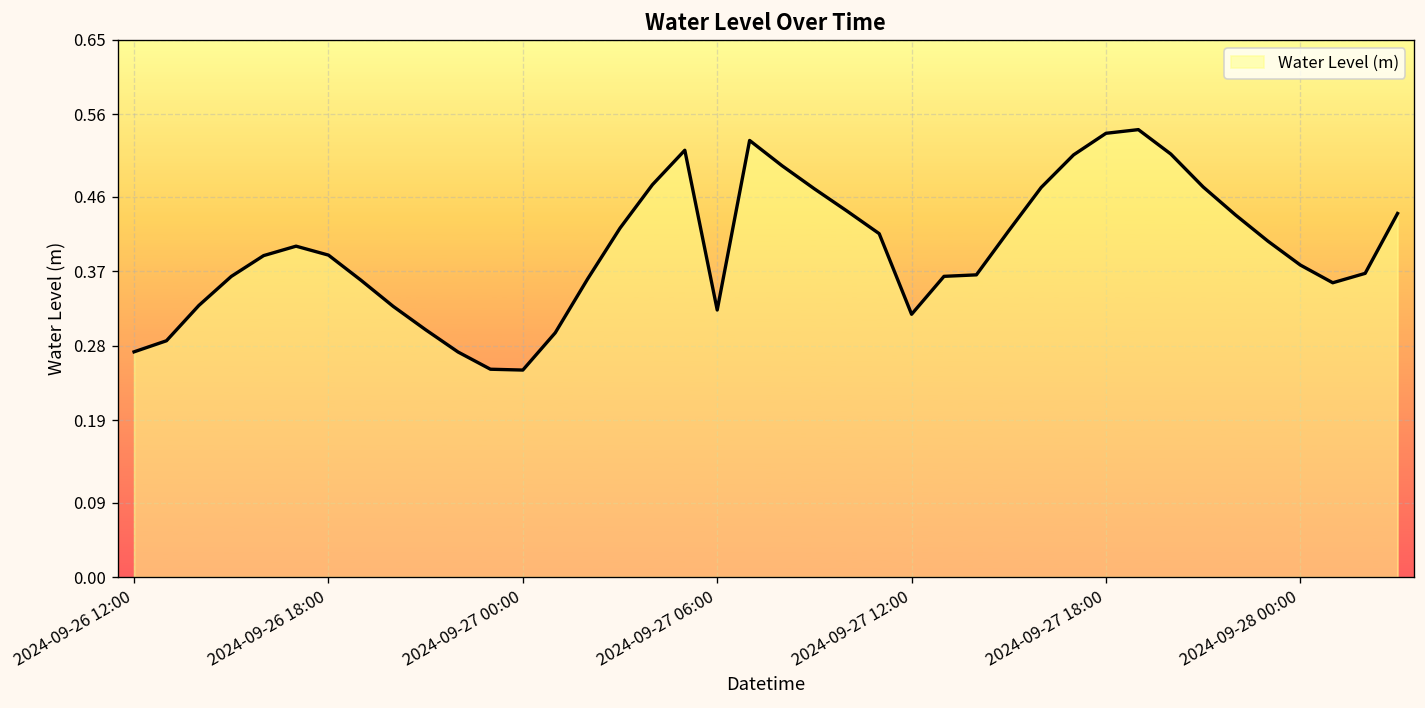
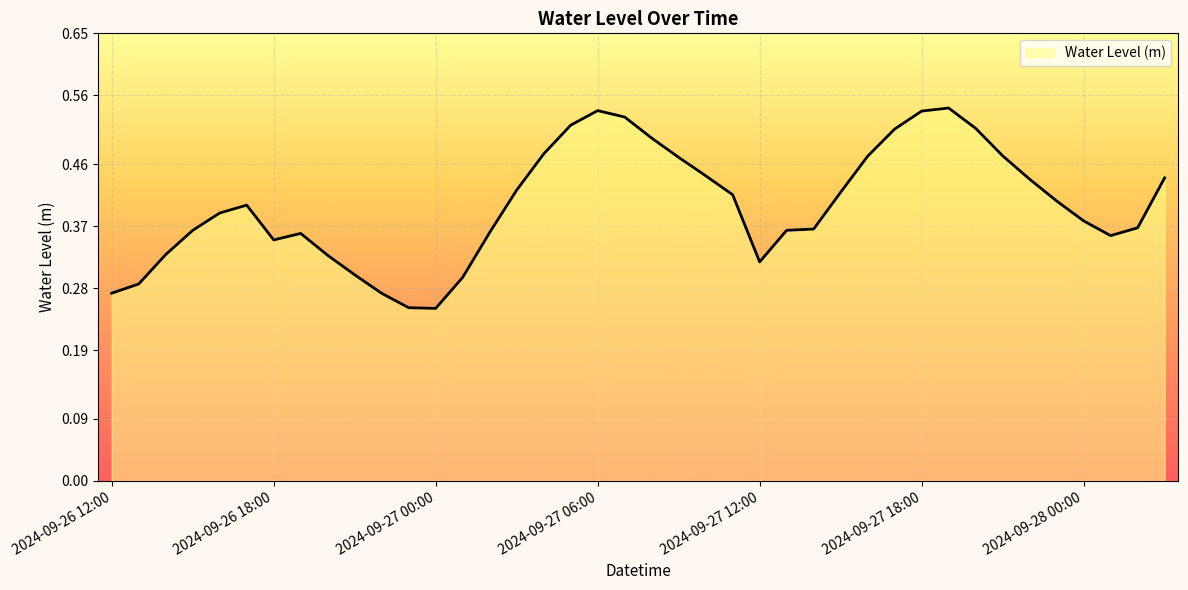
  {
    "2024-09-26 12:00": 0.27,
-   "2024-09-26 18:00": 0.39,
+   "2024-09-26 18:00": 0.35,
    "2024-09-27 00:00": 0.25,
-   "2024-09-27 06:00": 0.32,
+   "2024-09-27 06:00": 0.54,
    "2024-09-27 12:00": 0.32,
    "2024-09-27 18:00": 0.54,
    "2024-09-28 00:00": 0.38
  }
